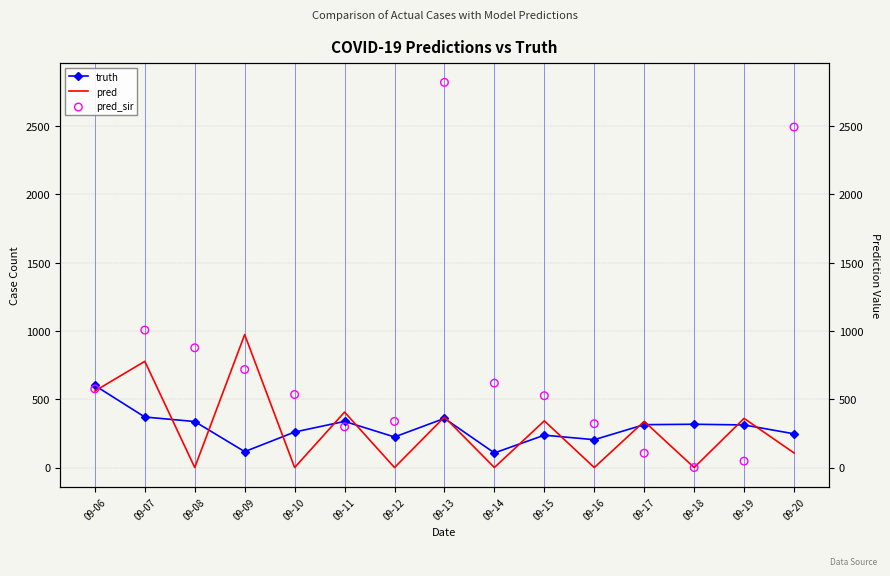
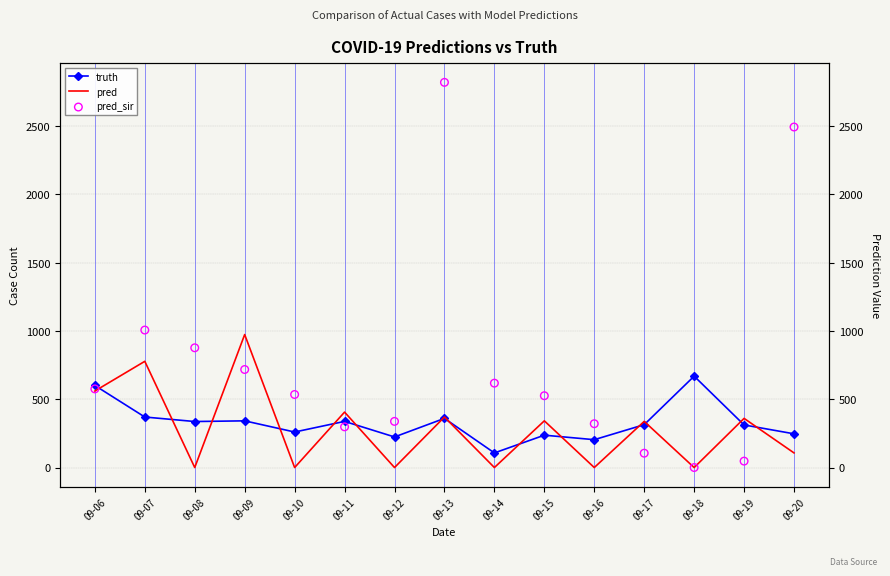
  {
    "truth": {
      "09-06": 600,
      "09-07": 370,
      "09-08": 340,
-     "09-09": 120,
+     "09-09": 340,
      "09-10": 260,
      "09-11": 340,
      "09-12": 220,
      "09-14": 110,
      "09-15": 240,
      "09-16": 200,
      "09-17": 310,
-     "09-18": 320,
+     "09-18": 670,
      "09-19": 310,
      "09-20": 250
    },
    "pred": {
      "09-07": 780,
      "09-08": 0,
      "09-09": 970,
      "09-10": 0,
      "09-11": 410,
      "09-12": 0,
      "09-14": 0,
      "09-15": 340,
      "09-16": 0,
      "09-17": 340,
      "09-19": 360,
      "09-20": 110
    }
  }
